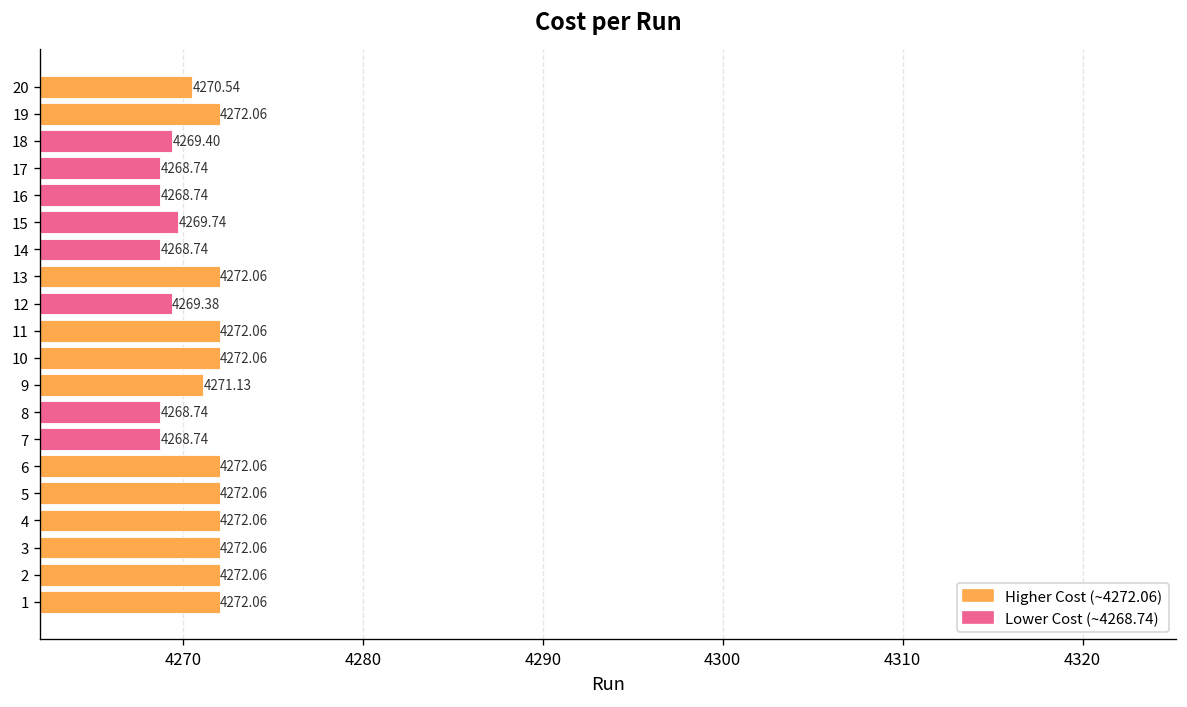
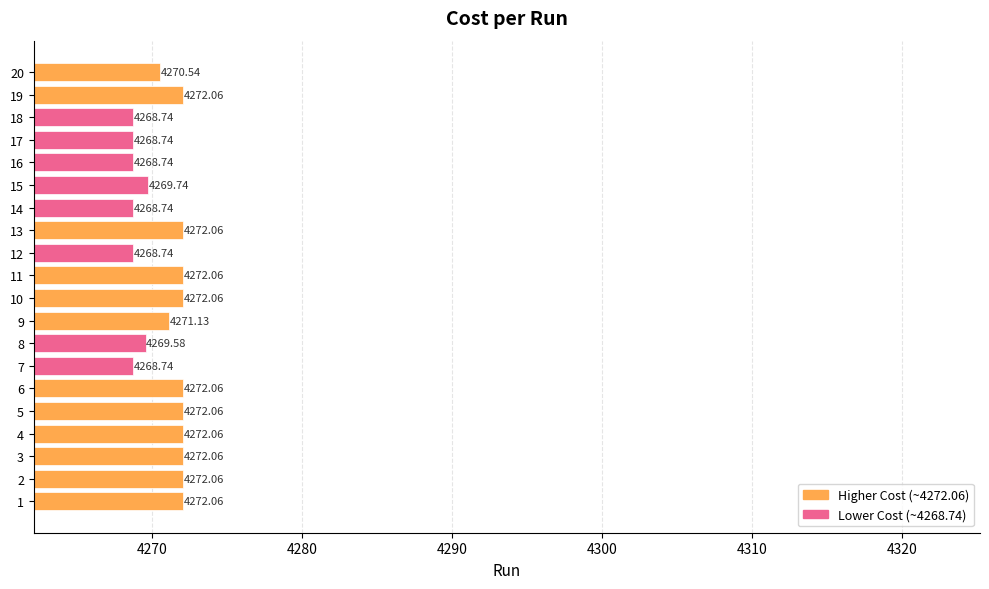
  {
    "20": 4270.54,
    "19": 4272.06,
-   "18": 4269.40,
+   "18": 4268.74,
    "17": 4268.74,
    "16": 4268.74,
    "15": 4269.74,
    "14": 4268.74,
    "13": 4272.06,
-   "12": 4269.38,
+   "12": 4268.74,
    "11": 4272.06,
    "10": 4272.06,
    "9": 4271.13,
-   "8": 4268.74,
+   "8": 4269.58,
    "7": 4268.74,
    "6": 4272.06,
    "5": 4272.06,
    "4": 4272.06,
    "3": 4272.06,
    "2": 4272.06,
    "1": 4272.06
  }
